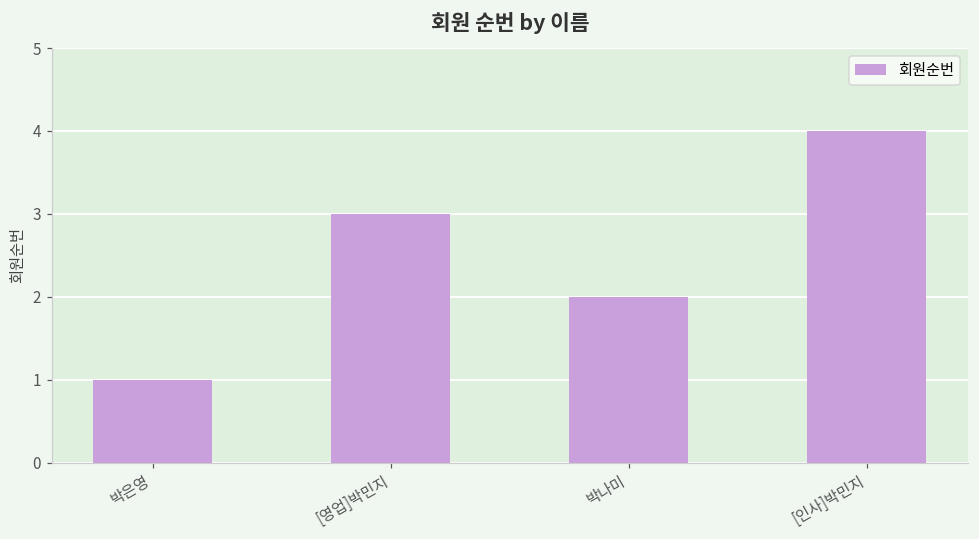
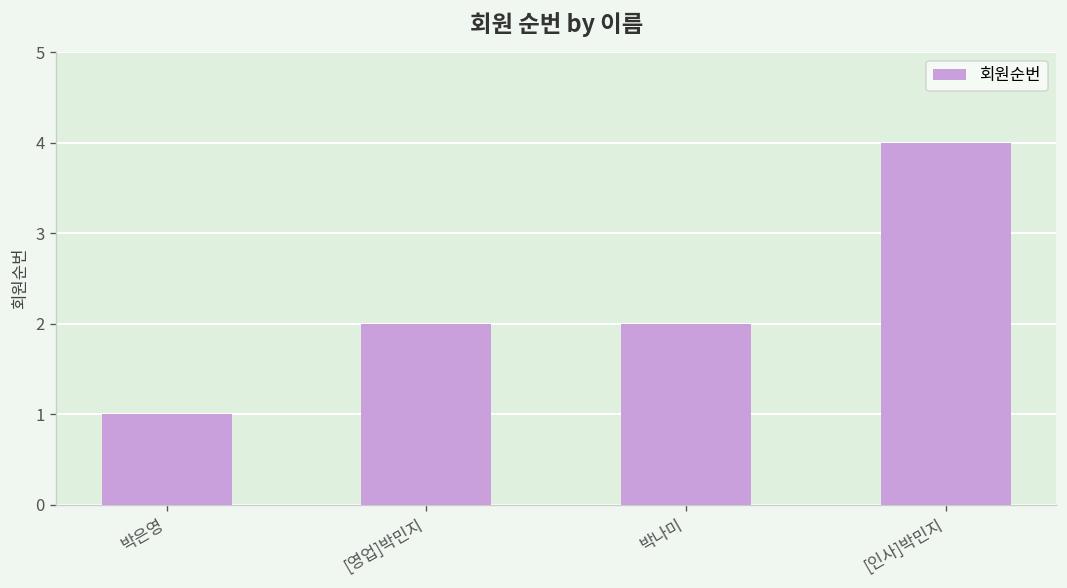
  {
    "박은영": 1,
-   "[영업]박민지": 3,
+   "[영업]박민지": 2,
    "박나미": 2,
    "[인사]박민지": 4
  }
